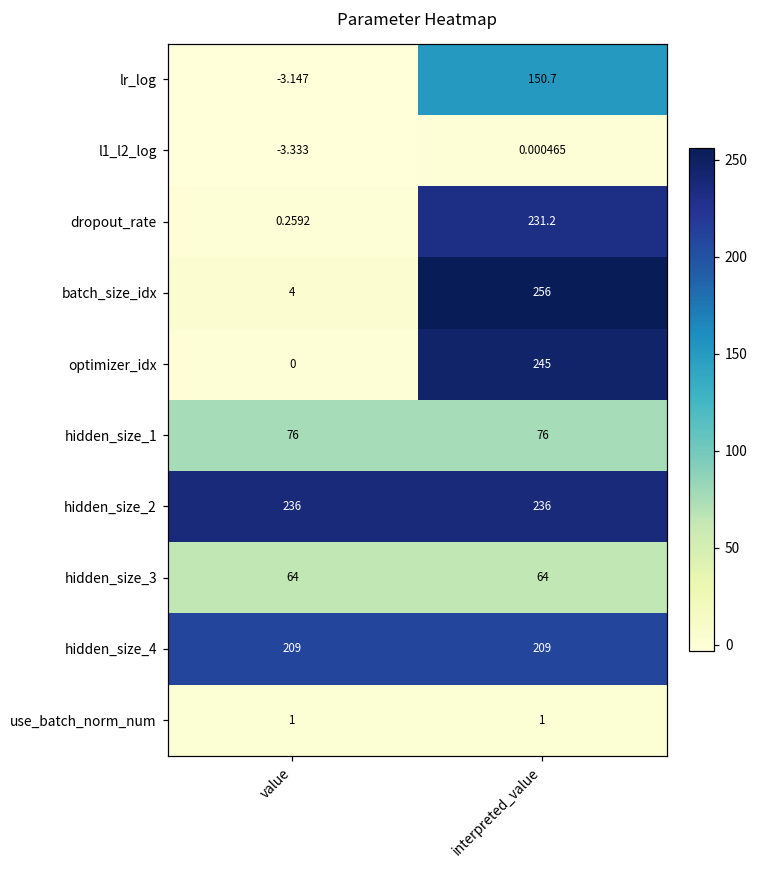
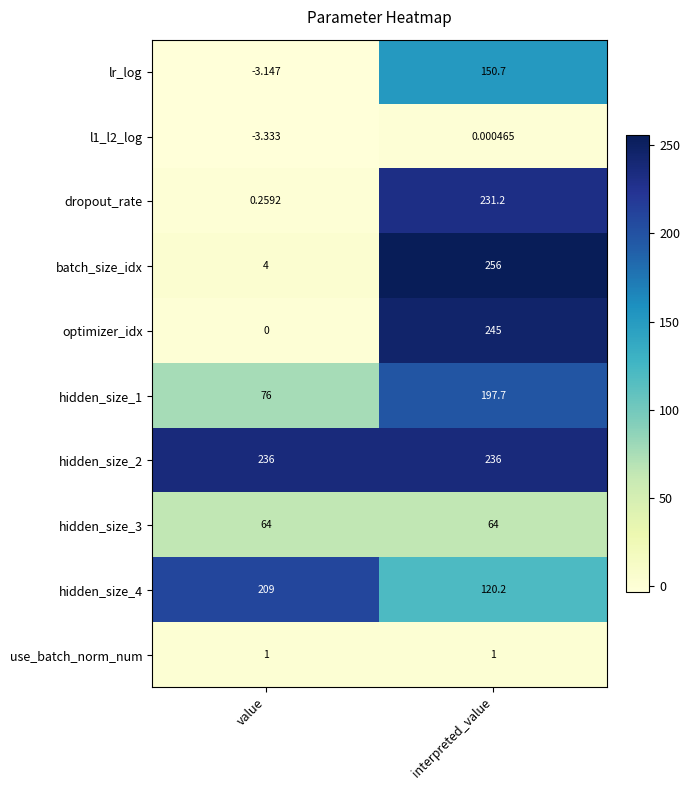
  {
    "lr_log": {
      "value": -3.147,
      "interpreted_value": 150.7
    },
    "l1_l2_log": {
      "value": -3.333,
      "interpreted_value": 0.000465
    },
    "dropout_rate": {
      "value": 0.2592,
      "interpreted_value": 231.2
    },
    "batch_size_idx": {
      "value": 4,
      "interpreted_value": 256
    },
    "optimizer_idx": {
      "value": 0,
      "interpreted_value": 245
    },
    "hidden_size_1": {
      "value": 76,
-     "interpreted_value": 76
+     "interpreted_value": 197.7
    },
    "hidden_size_2": {
      "value": 236,
      "interpreted_value": 236
    },
    "hidden_size_3": {
      "value": 64,
      "interpreted_value": 64
    },
    "hidden_size_4": {
      "value": 209,
-     "interpreted_value": 209
+     "interpreted_value": 120.2
    },
    "use_batch_norm_num": {
      "value": 1,
      "interpreted_value": 1
    }
  }
